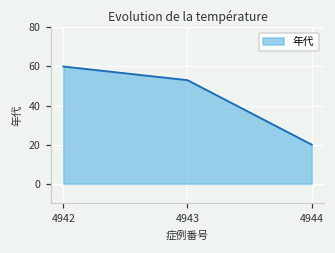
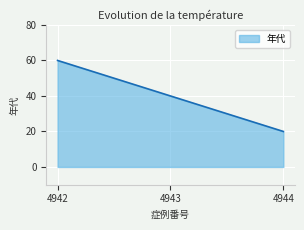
  {
    "4942": 60,
-   "4943": 53,
+   "4943": 40,
    "4944": 20
  }
